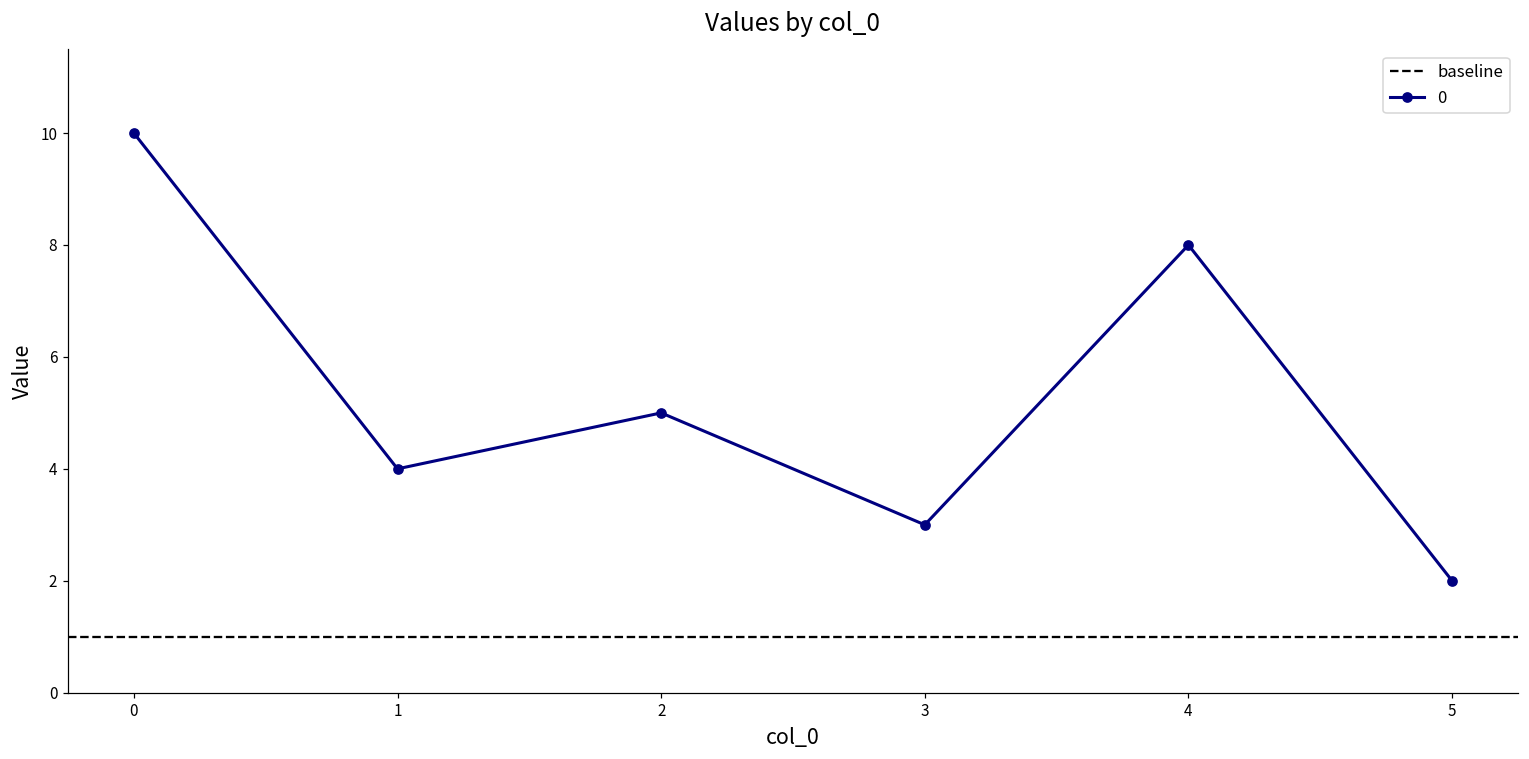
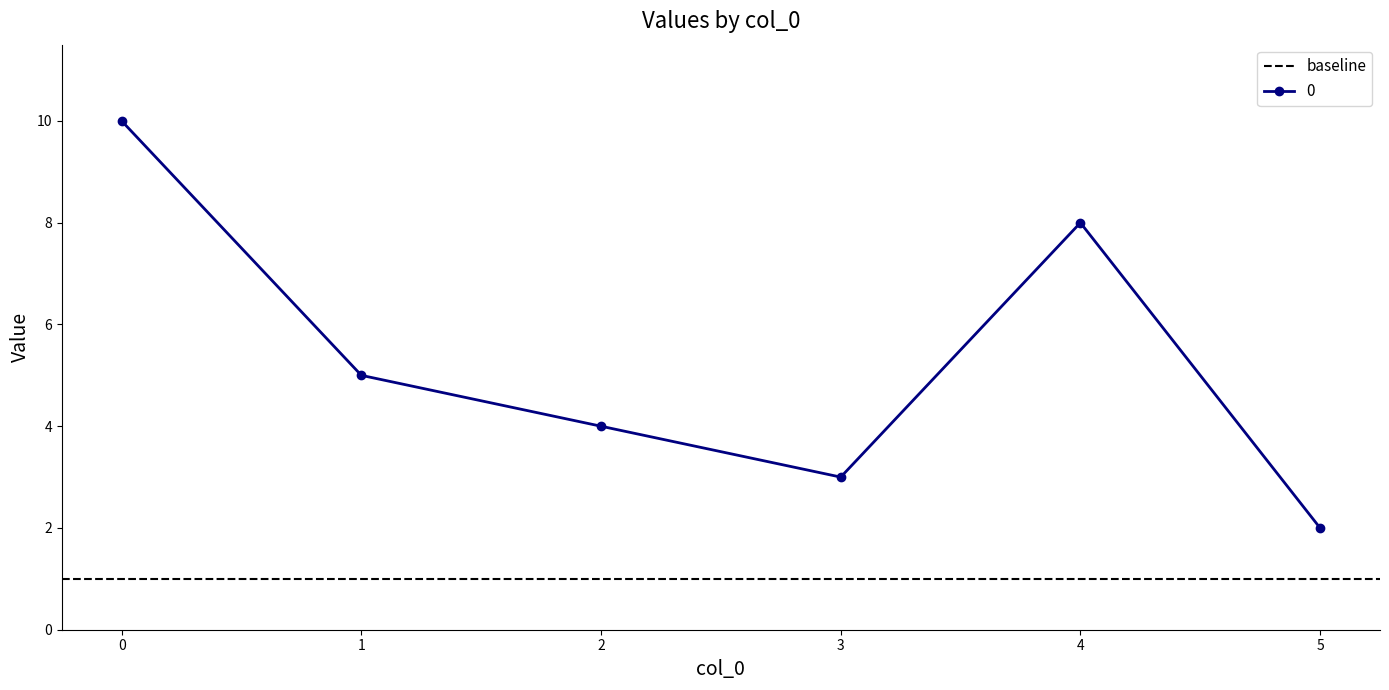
  {
    "0": 10,
-   "1": 4,
-   "2": 5,
+   "1": 5,
+   "2": 4,
    "3": 3,
    "4": 8,
    "5": 2
  }
